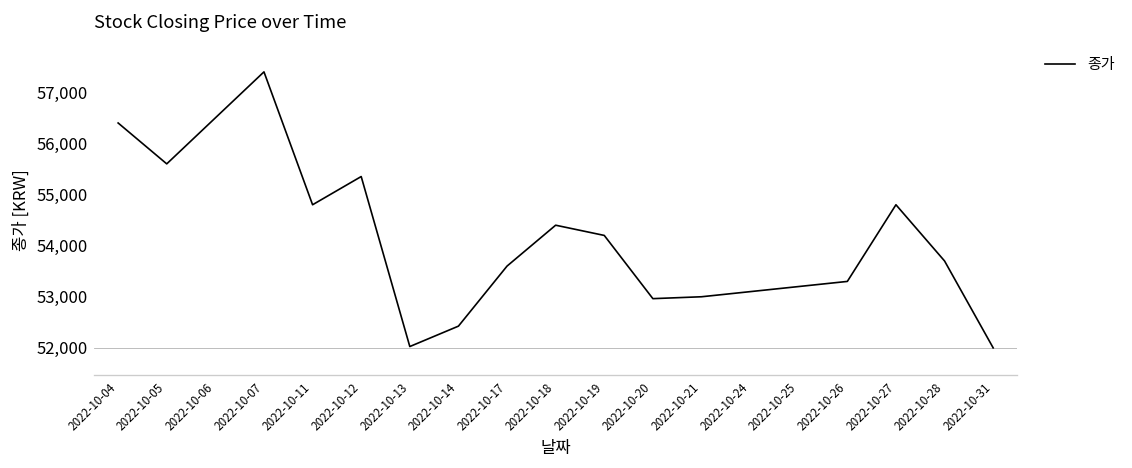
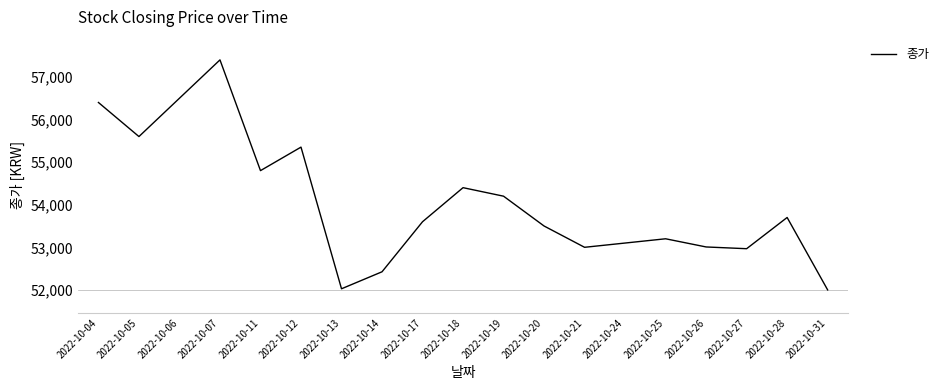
  {
    "2022-10-04": "56,400",
    "2022-10-05": "55,600",
    "2022-10-06": "56,500",
    "2022-10-07": "57,400",
    "2022-10-11": "54,800",
    "2022-10-12": "55,400",
    "2022-10-13": "52,000",
    "2022-10-14": "52,400",
    "2022-10-17": "53,600",
    "2022-10-18": "54,400",
    "2022-10-19": "54,200",
-   "2022-10-20": "53,000",
+   "2022-10-20": "53,500",
    "2022-10-21": "53,000",
    "2022-10-24": "53,100",
    "2022-10-25": "53,200",
-   "2022-10-26": "53,300",
-   "2022-10-27": "54,800",
+   "2022-10-26": "53,000",
+   "2022-10-27": "53,000",
    "2022-10-28": "53,700",
    "2022-10-31": "52,000"
  }
